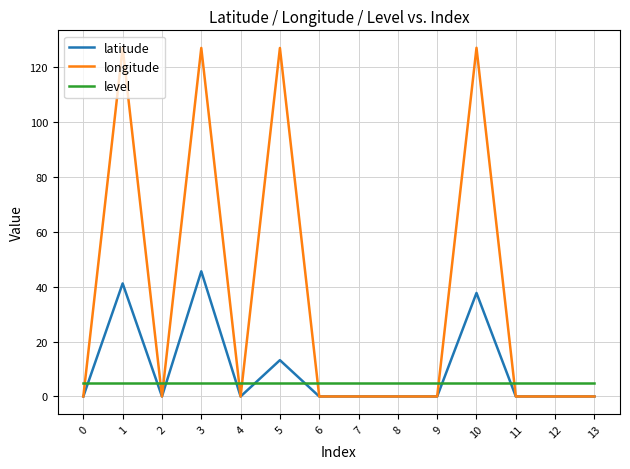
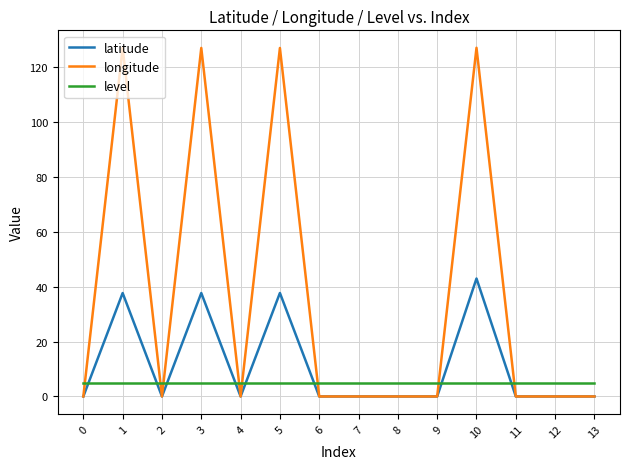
  {
    "latitude": {
-     "1": 41,
-     "3": 46,
-     "5": 13,
-     "10": 38
+     "1": 38,
+     "3": 38,
+     "5": 38,
+     "10": 43
    },
    "longitude": {
      "3": 127,
      "5": 127,
      "10": 127
    },
    "level": {
      "0": 5,
      "1": 5,
      "2": 5,
      "3": 5,
      "4": 5,
      "5": 5,
      "6": 5,
      "7": 5,
      "8": 5,
      "9": 5,
      "10": 5,
      "11": 5,
      "12": 5,
      "13": 5
    }
  }
